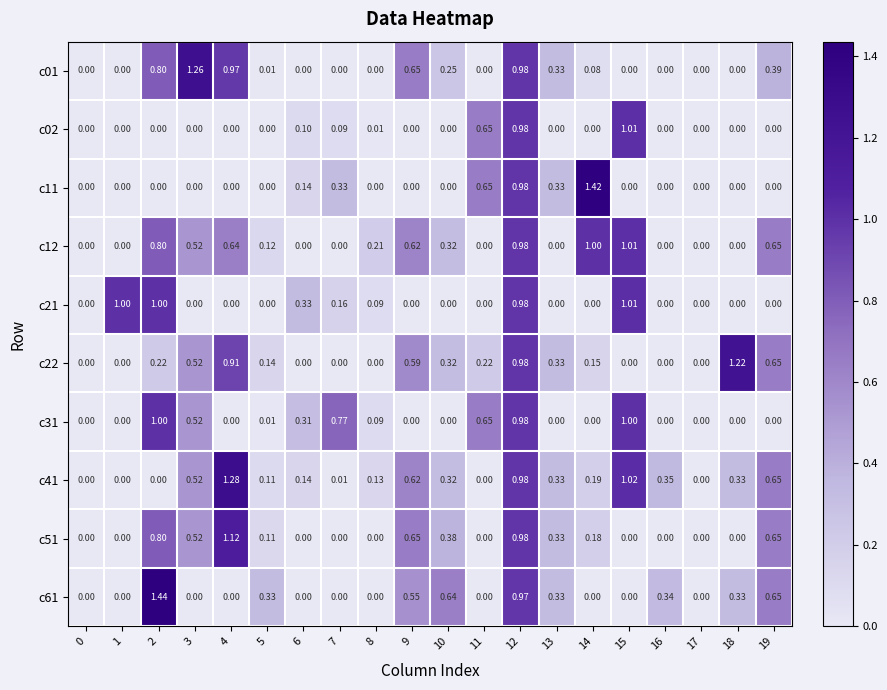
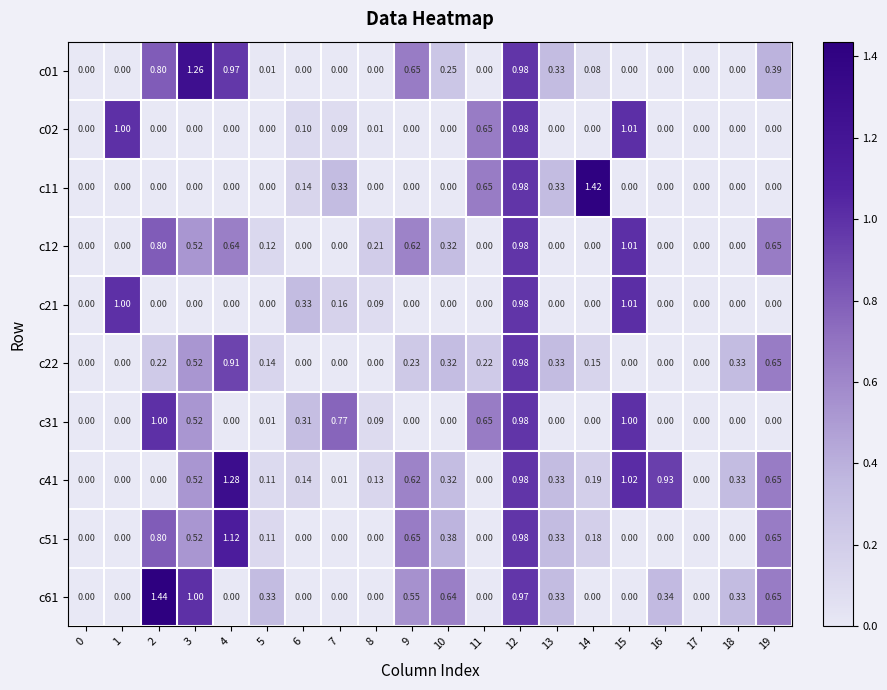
  {
    "c01": {
      "0": 0.00,
      "1": 0.00,
      "2": 0.80,
      "3": 1.26,
      "4": 0.97,
      "5": 0.01,
      "6": 0.00,
      "7": 0.00,
      "8": 0.00,
      "9": 0.65,
      "10": 0.25,
      "11": 0.00,
      "12": 0.98,
      "13": 0.33,
      "14": 0.08,
      "15": 0.00,
      "16": 0.00,
      "17": 0.00,
      "18": 0.00,
      "19": 0.39
    },
    "c02": {
      "0": 0.00,
-     "1": 0.00,
+     "1": 1.00,
      "2": 0.00,
      "3": 0.00,
      "4": 0.00,
      "5": 0.00,
      "6": 0.10,
      "7": 0.09,
      "8": 0.01,
      "9": 0.00,
      "10": 0.00,
      "11": 0.65,
      "12": 0.98,
      "13": 0.00,
      "14": 0.00,
      "15": 1.01,
      "16": 0.00,
      "17": 0.00,
      "18": 0.00,
      "19": 0.00
    },
    "c11": {
      "0": 0.00,
      "1": 0.00,
      "2": 0.00,
      "3": 0.00,
      "4": 0.00,
      "5": 0.00,
      "6": 0.14,
      "7": 0.33,
      "8": 0.00,
      "9": 0.00,
      "10": 0.00,
      "11": 0.65,
      "12": 0.98,
      "13": 0.33,
      "14": 1.42,
      "15": 0.00,
      "16": 0.00,
      "17": 0.00,
      "18": 0.00,
      "19": 0.00
    },
    "c12": {
      "0": 0.00,
      "1": 0.00,
      "2": 0.80,
      "3": 0.52,
      "4": 0.64,
      "5": 0.12,
      "6": 0.00,
      "7": 0.00,
      "8": 0.21,
      "9": 0.62,
      "10": 0.32,
      "11": 0.00,
      "12": 0.98,
      "13": 0.00,
-     "14": 1.00,
+     "14": 0.00,
      "15": 1.01,
      "16": 0.00,
      "17": 0.00,
      "18": 0.00,
      "19": 0.65
    },
    "c21": {
      "0": 0.00,
      "1": 1.00,
-     "2": 1.00,
+     "2": 0.00,
      "3": 0.00,
      "4": 0.00,
      "5": 0.00,
      "6": 0.33,
      "7": 0.16,
      "8": 0.09,
      "9": 0.00,
      "10": 0.00,
      "11": 0.00,
      "12": 0.98,
      "13": 0.00,
      "14": 0.00,
      "15": 1.01,
      "16": 0.00,
      "17": 0.00,
      "18": 0.00,
      "19": 0.00
    },
    "c22": {
      "0": 0.00,
      "1": 0.00,
      "2": 0.22,
      "3": 0.52,
      "4": 0.91,
      "5": 0.14,
      "6": 0.00,
      "7": 0.00,
      "8": 0.00,
-     "9": 0.59,
+     "9": 0.23,
      "10": 0.32,
      "11": 0.22,
      "12": 0.98,
      "13": 0.33,
      "14": 0.15,
      "15": 0.00,
      "16": 0.00,
      "17": 0.00,
-     "18": 1.22,
+     "18": 0.33,
      "19": 0.65
    },
    "c31": {
      "0": 0.00,
      "1": 0.00,
      "2": 1.00,
      "3": 0.52,
      "4": 0.00,
      "5": 0.01,
      "6": 0.31,
      "7": 0.77,
      "8": 0.09,
      "9": 0.00,
      "10": 0.00,
      "11": 0.65,
      "12": 0.98,
      "13": 0.00,
      "14": 0.00,
      "15": 1.00,
      "16": 0.00,
      "17": 0.00,
      "18": 0.00,
      "19": 0.00
    },
    "c41": {
      "0": 0.00,
      "1": 0.00,
      "2": 0.00,
      "3": 0.52,
      "4": 1.28,
      "5": 0.11,
      "6": 0.14,
      "7": 0.01,
      "8": 0.13,
      "9": 0.62,
      "10": 0.32,
      "11": 0.00,
      "12": 0.98,
      "13": 0.33,
      "14": 0.19,
      "15": 1.02,
-     "16": 0.35,
+     "16": 0.93,
      "17": 0.00,
      "18": 0.33,
      "19": 0.65
    },
    "c51": {
      "0": 0.00,
      "1": 0.00,
      "2": 0.80,
      "3": 0.52,
      "4": 1.12,
      "5": 0.11,
      "6": 0.00,
      "7": 0.00,
      "8": 0.00,
      "9": 0.65,
      "10": 0.38,
      "11": 0.00,
      "12": 0.98,
      "13": 0.33,
      "14": 0.18,
      "15": 0.00,
      "16": 0.00,
      "17": 0.00,
      "18": 0.00,
      "19": 0.65
    },
    "c61": {
      "0": 0.00,
      "1": 0.00,
      "2": 1.44,
-     "3": 0.00,
+     "3": 1.00,
      "4": 0.00,
      "5": 0.33,
      "6": 0.00,
      "7": 0.00,
      "8": 0.00,
      "9": 0.55,
      "10": 0.64,
      "11": 0.00,
      "12": 0.97,
      "13": 0.33,
      "14": 0.00,
      "15": 0.00,
      "16": 0.34,
      "17": 0.00,
      "18": 0.33,
      "19": 0.65
    }
  }
